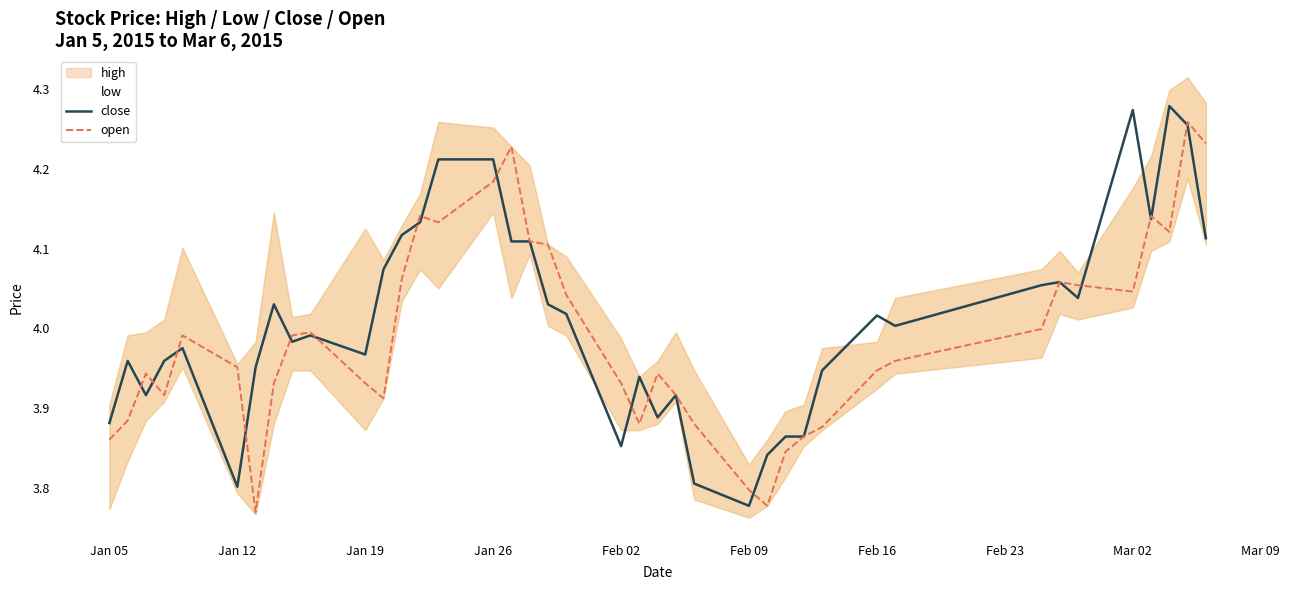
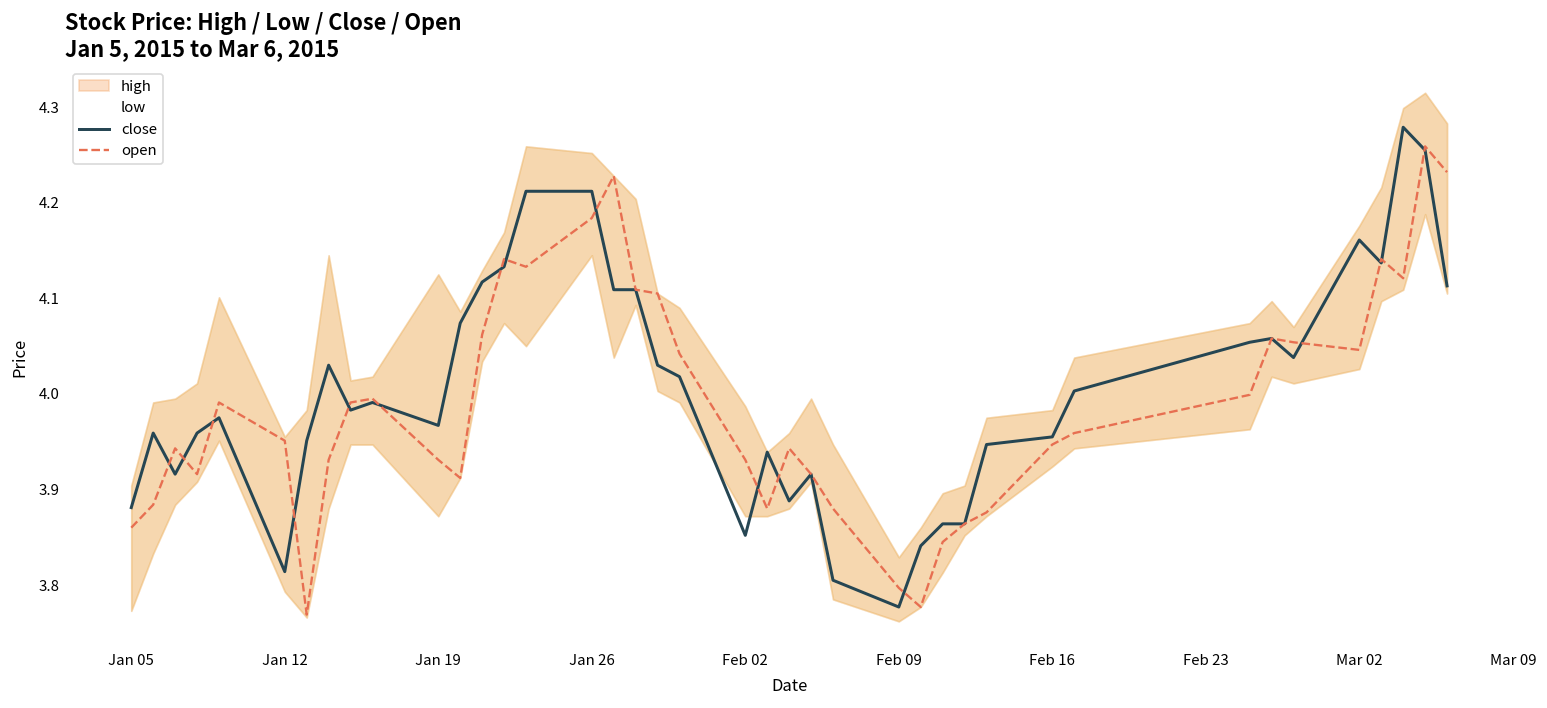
  {
    "close": {
      "Jan 05": 3.88,
-     "Jan 12": 3.80,
+     "Jan 12": 3.81,
      "Jan 19": 3.97,
      "Jan 26": 4.21,
      "Feb 02": 3.85,
      "Feb 09": 3.78,
-     "Feb 16": 4.02,
-     "Mar 02": 4.27
+     "Feb 16": 3.96,
+     "Mar 02": 4.16
    }
  }
